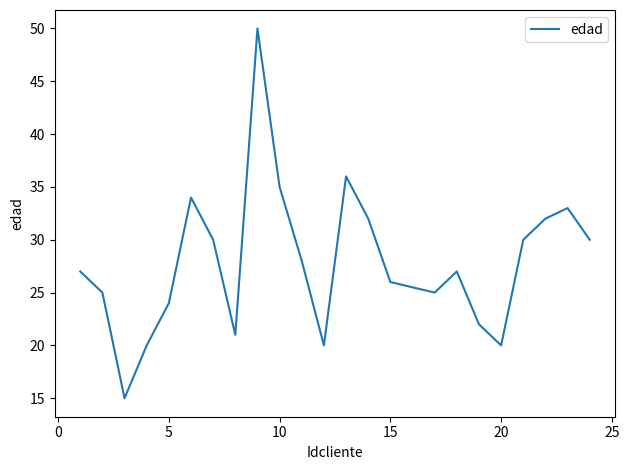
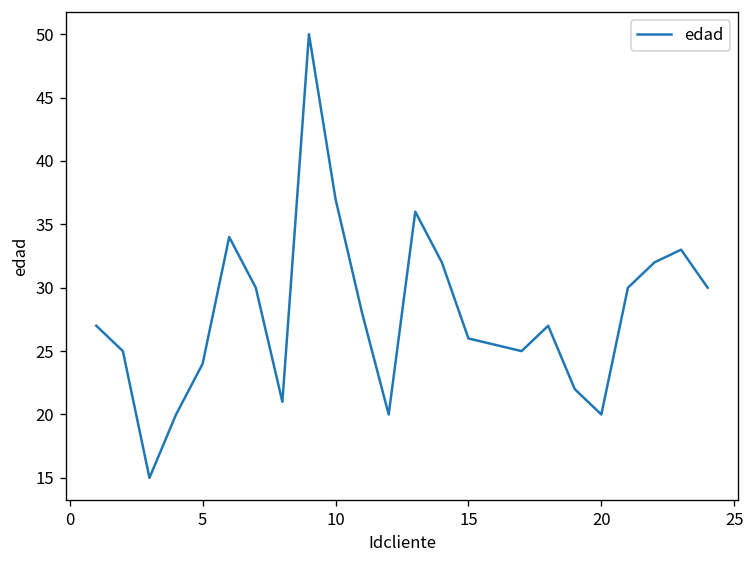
  {
    "5": 24,
-   "10": 35,
+   "10": 37,
    "15": 26,
    "20": 20
  }
